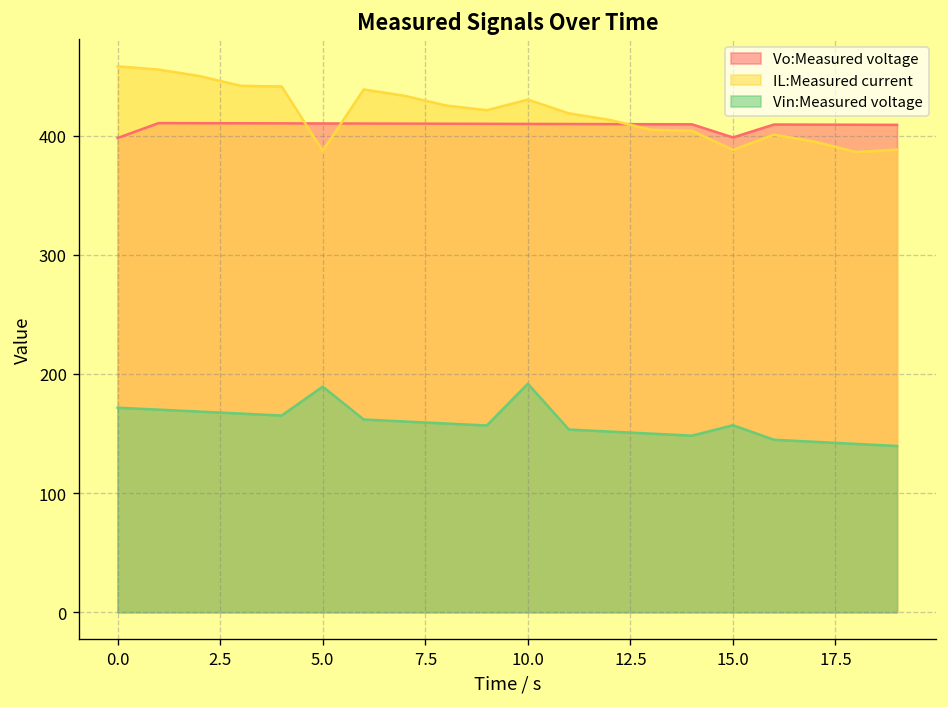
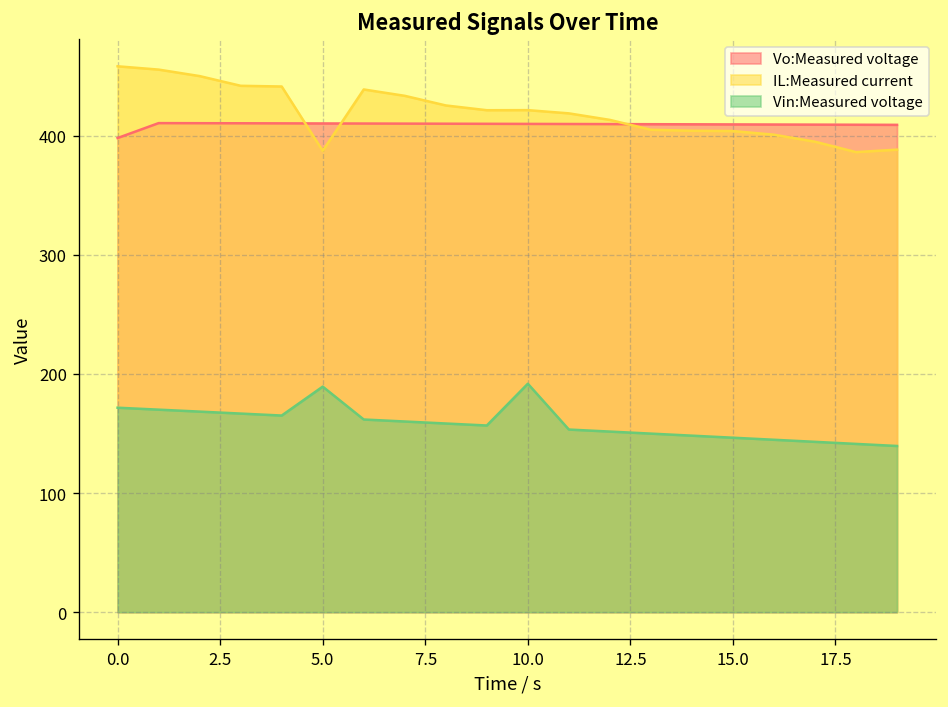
  {
    "Vo:Measured voltage": {
      "0.0": 400,
      "5.0": 410,
      "10.0": 410,
-     "15.0": 400
+     "15.0": 410
    },
    "IL:Measured current": {
      "0.0": 460,
      "5.0": 390,
-     "10.0": 430,
-     "15.0": 390
+     "10.0": 420,
+     "15.0": 400
    },
    "Vin:Measured voltage": {
      "0.0": 170,
      "5.0": 190,
      "10.0": 190,
-     "15.0": 160
+     "15.0": 150
    }
  }
